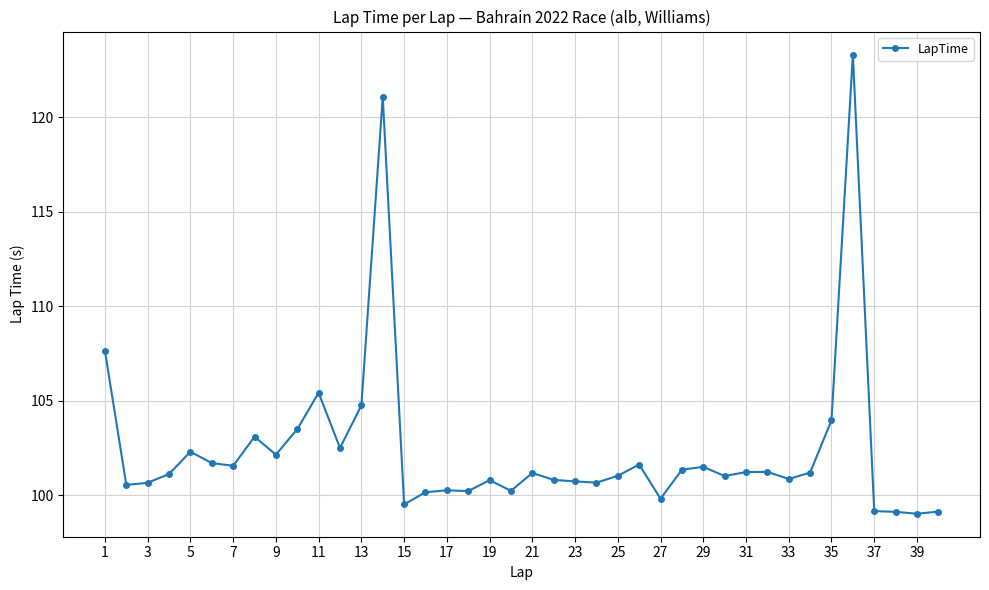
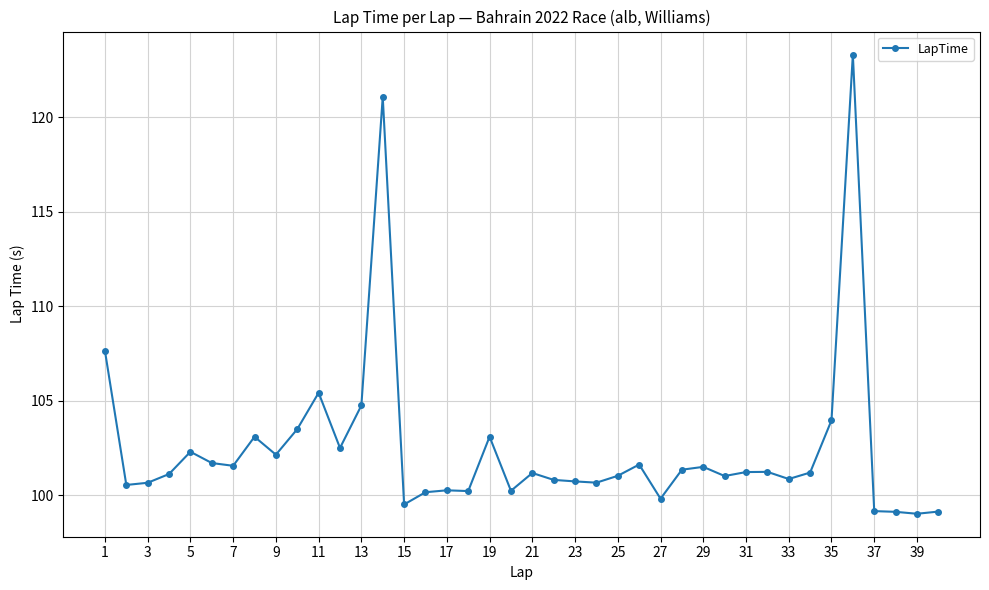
  {
    "1": 107.6,
    "3": 100.7,
    "5": 102.3,
    "7": 101.6,
    "9": 102.1,
    "11": 105.4,
    "13": 104.8,
    "15": 99.5,
    "17": 100.3,
-   "19": 100.8,
+   "19": 103.1,
    "21": 101.2,
    "23": 100.7,
    "25": 101.0,
    "27": 99.8,
    "29": 101.5,
    "31": 101.2,
    "33": 100.9,
    "35": 104.0,
    "37": 99.2,
    "39": 99.0
  }
